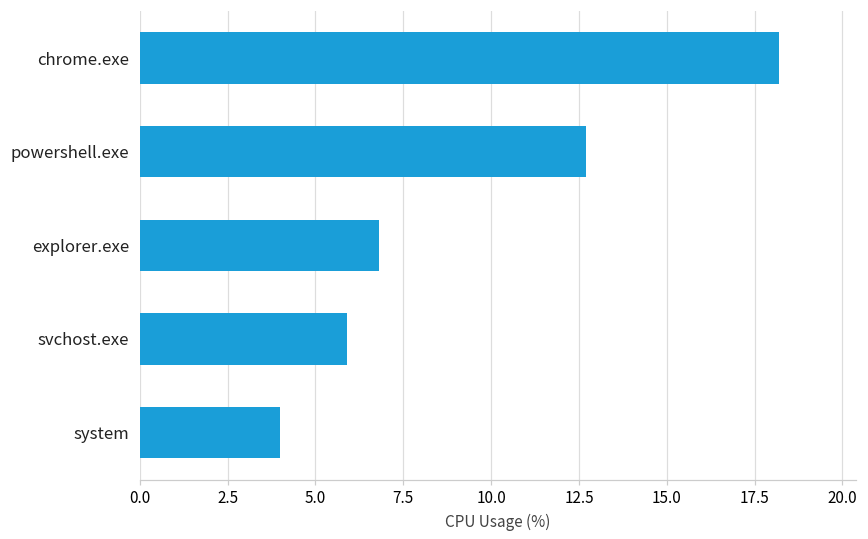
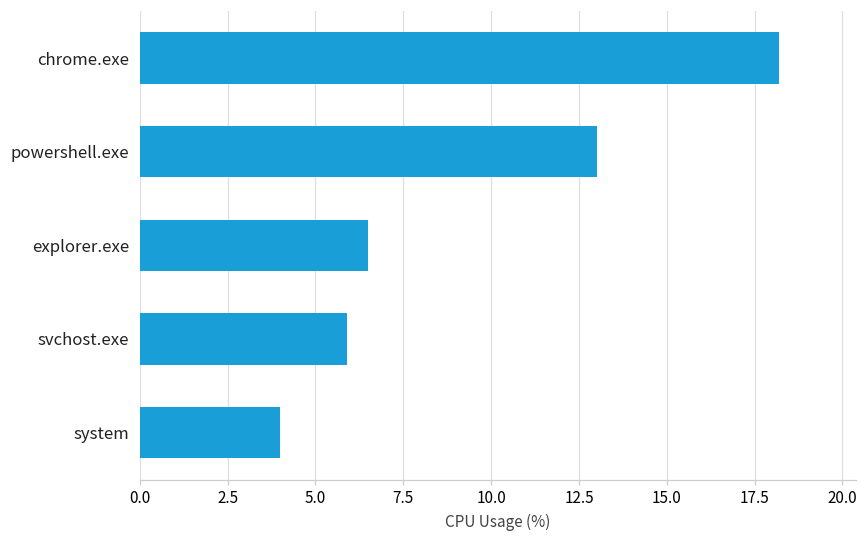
  {
    "chrome.exe": 18.2,
-   "powershell.exe": 12.7,
-   "explorer.exe": 6.8,
+   "powershell.exe": 13.0,
+   "explorer.exe": 6.5,
    "svchost.exe": 5.9,
    "system": 4.0
  }
